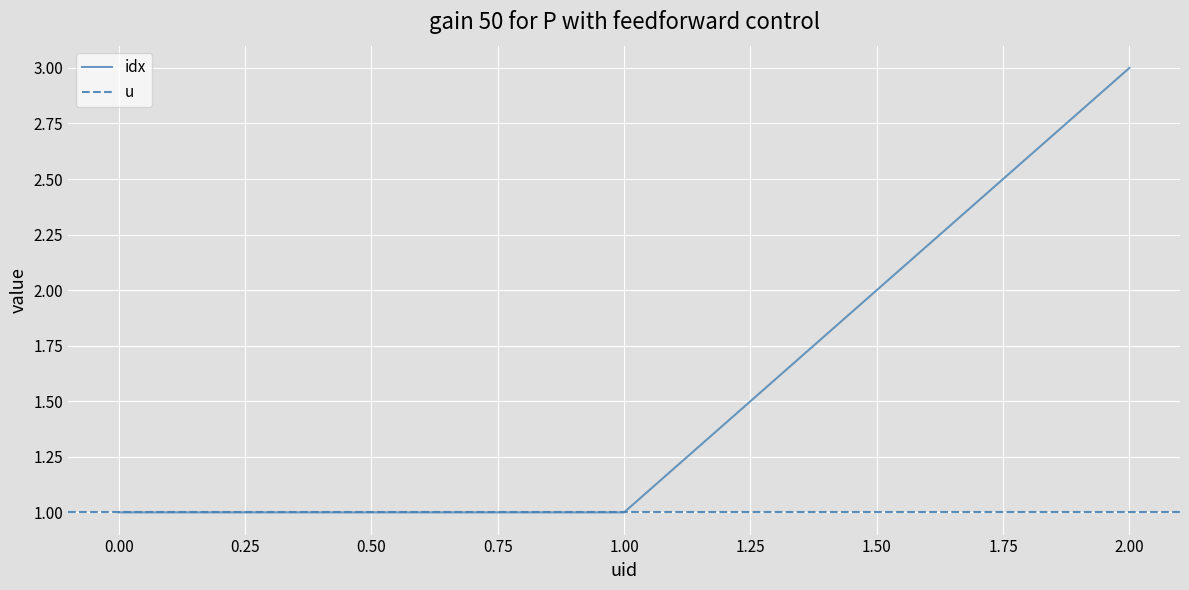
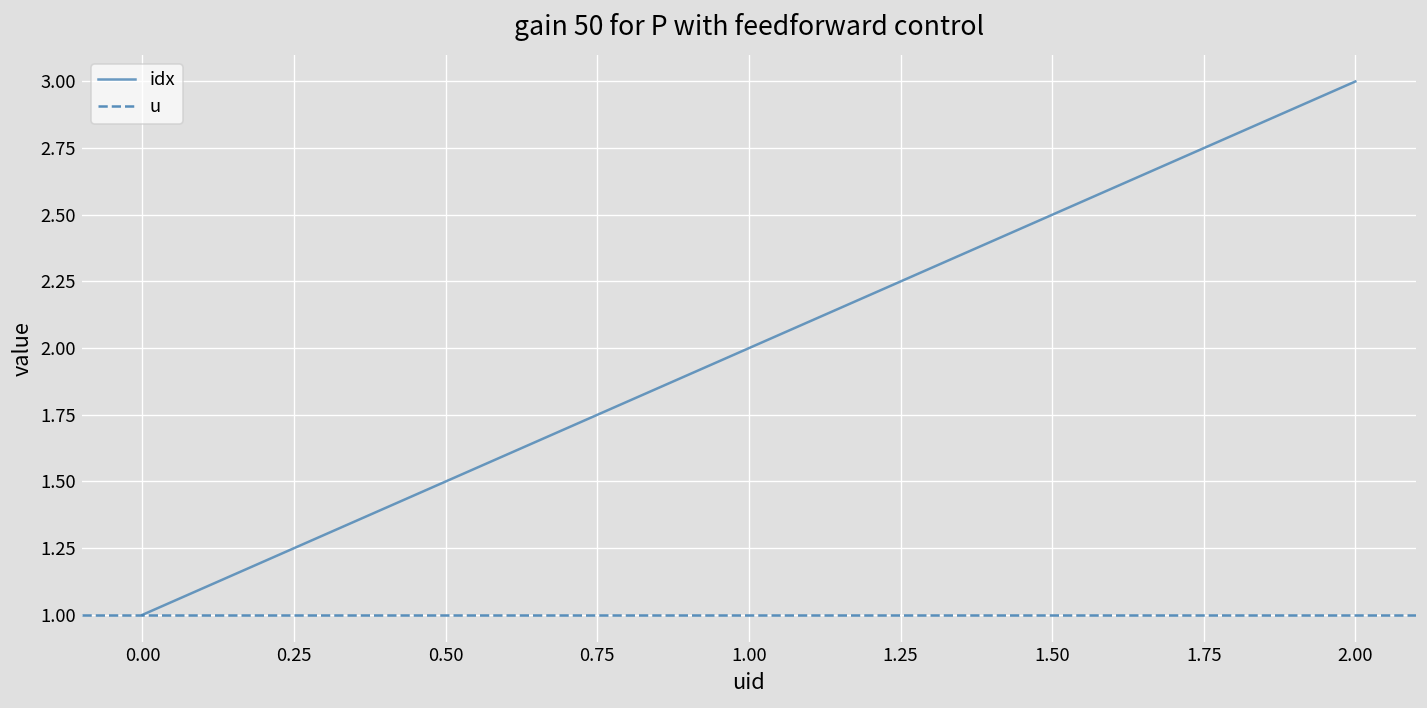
  {
    "0.00": 1,
-   "1.00": 1,
+   "1.00": 2,
    "2.00": 3
  }
